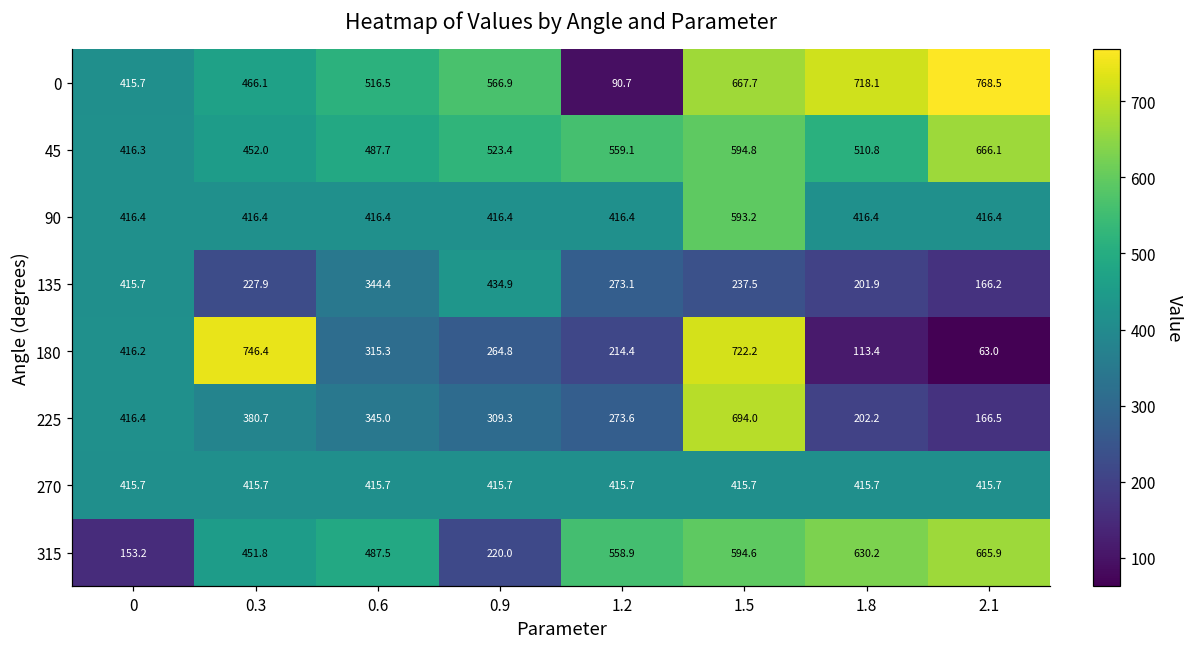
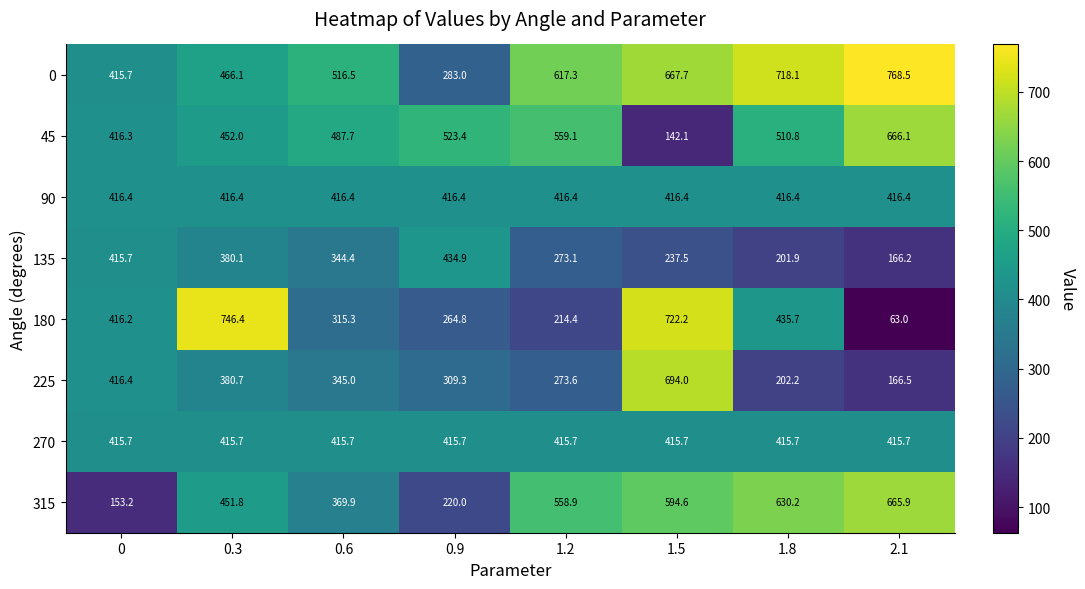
  {
    "0": {
      "0": 415.7,
      "0.3": 466.1,
      "0.6": 516.5,
-     "0.9": 566.9,
-     "1.2": 90.7,
+     "0.9": 283.0,
+     "1.2": 617.3,
      "1.5": 667.7,
      "1.8": 718.1,
      "2.1": 768.5
    },
    "45": {
      "0": 416.3,
      "0.3": 452.0,
      "0.6": 487.7,
      "0.9": 523.4,
      "1.2": 559.1,
-     "1.5": 594.8,
+     "1.5": 142.1,
      "1.8": 510.8,
      "2.1": 666.1
    },
    "90": {
      "0": 416.4,
      "0.3": 416.4,
      "0.6": 416.4,
      "0.9": 416.4,
      "1.2": 416.4,
-     "1.5": 593.2,
+     "1.5": 416.4,
      "1.8": 416.4,
      "2.1": 416.4
    },
    "135": {
      "0": 415.7,
-     "0.3": 227.9,
+     "0.3": 380.1,
      "0.6": 344.4,
      "0.9": 434.9,
      "1.2": 273.1,
      "1.5": 237.5,
      "1.8": 201.9,
      "2.1": 166.2
    },
    "180": {
      "0": 416.2,
      "0.3": 746.4,
      "0.6": 315.3,
      "0.9": 264.8,
      "1.2": 214.4,
      "1.5": 722.2,
-     "1.8": 113.4,
+     "1.8": 435.7,
      "2.1": 63.0
    },
    "225": {
      "0": 416.4,
      "0.3": 380.7,
      "0.6": 345.0,
      "0.9": 309.3,
      "1.2": 273.6,
      "1.5": 694.0,
      "1.8": 202.2,
      "2.1": 166.5
    },
    "270": {
      "0": 415.7,
      "0.3": 415.7,
      "0.6": 415.7,
      "0.9": 415.7,
      "1.2": 415.7,
      "1.5": 415.7,
      "1.8": 415.7,
      "2.1": 415.7
    },
    "315": {
      "0": 153.2,
      "0.3": 451.8,
-     "0.6": 487.5,
+     "0.6": 369.9,
      "0.9": 220.0,
      "1.2": 558.9,
      "1.5": 594.6,
      "1.8": 630.2,
      "2.1": 665.9
    }
  }
